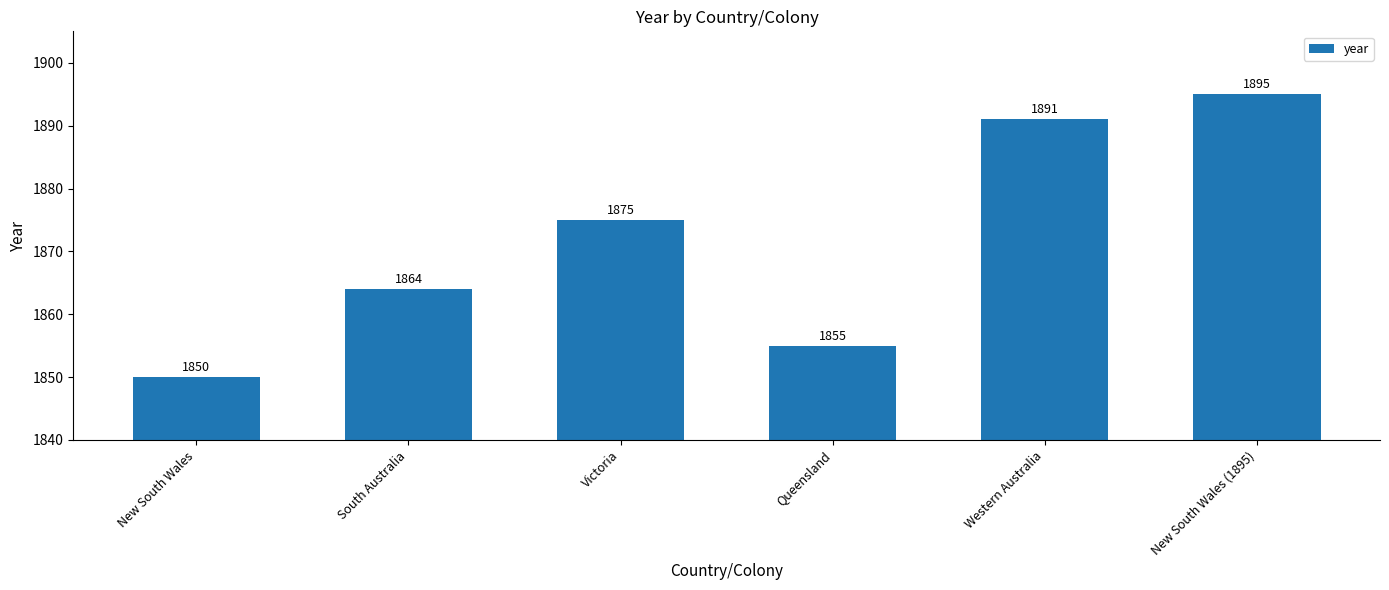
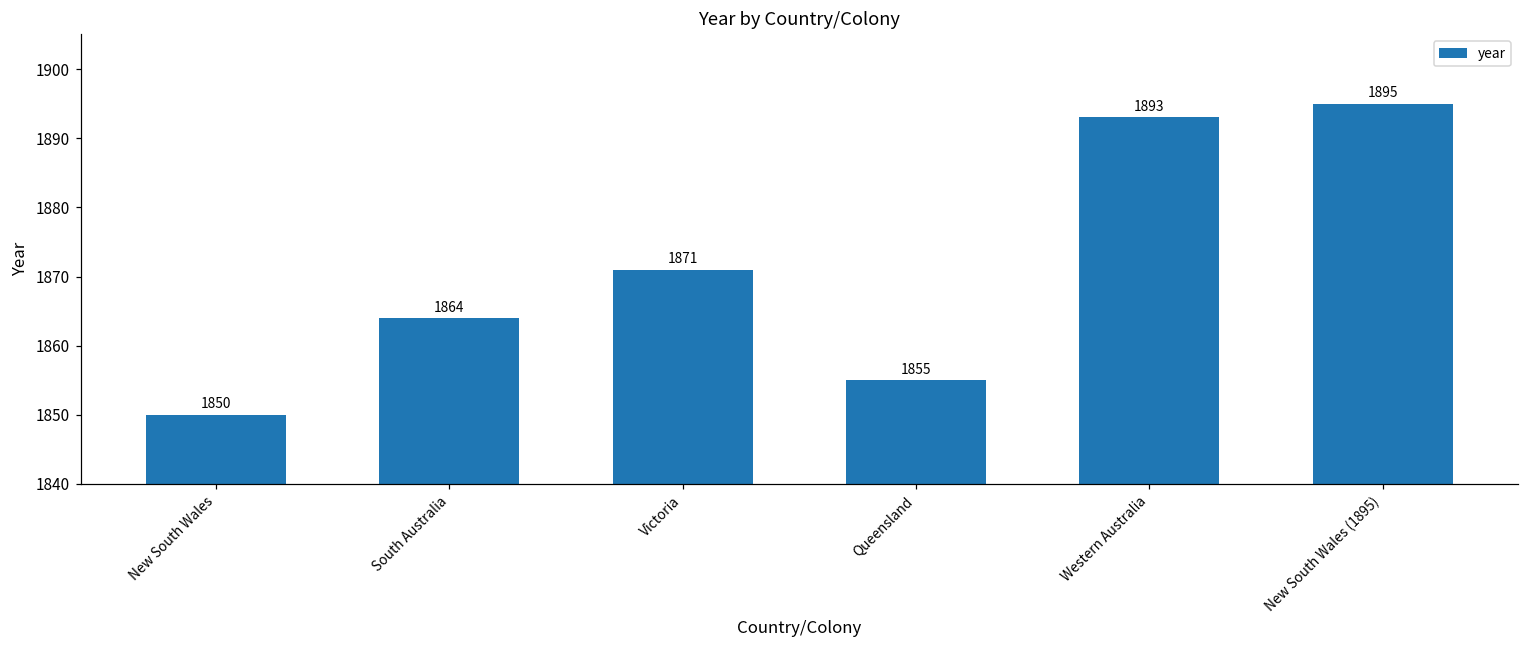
  {
    "New South Wales": 1850,
    "South Australia": 1864,
-   "Victoria": 1875,
+   "Victoria": 1871,
    "Queensland": 1855,
-   "Western Australia": 1891,
+   "Western Australia": 1893,
    "New South Wales (1895)": 1895
  }
